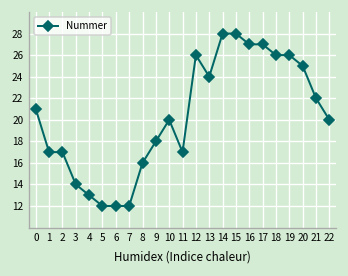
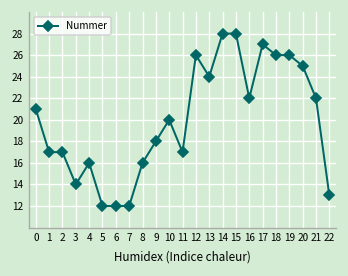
  {
    "0": 21,
    "1": 17,
    "2": 17,
    "3": 14,
-   "4": 13,
+   "4": 16,
    "5": 12,
    "6": 12,
    "7": 12,
    "8": 16,
    "9": 18,
    "10": 20,
    "11": 17,
    "12": 26,
    "13": 24,
    "14": 28,
    "15": 28,
-   "16": 27,
+   "16": 22,
    "17": 27,
    "18": 26,
    "19": 26,
    "20": 25,
    "21": 22,
-   "22": 20
+   "22": 13
  }
